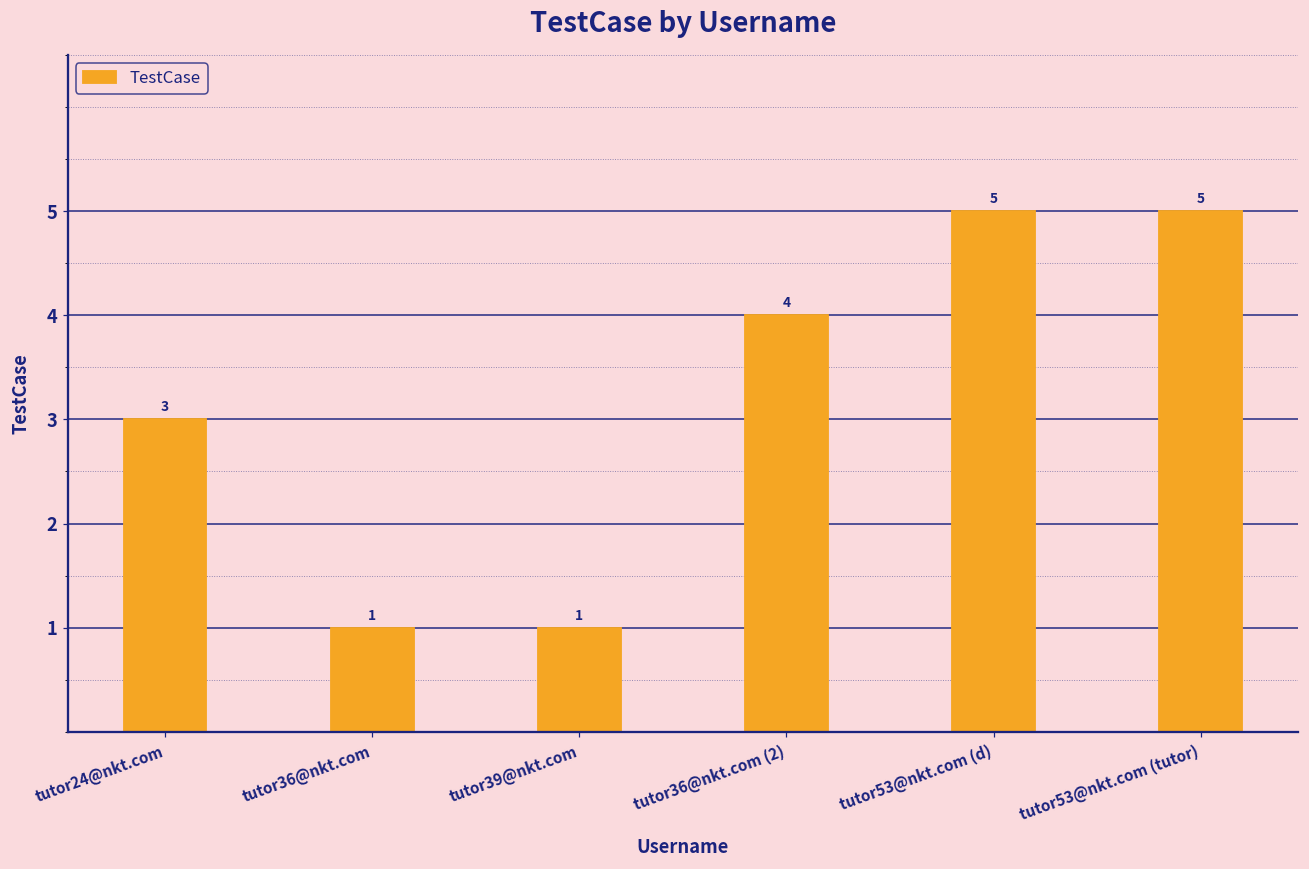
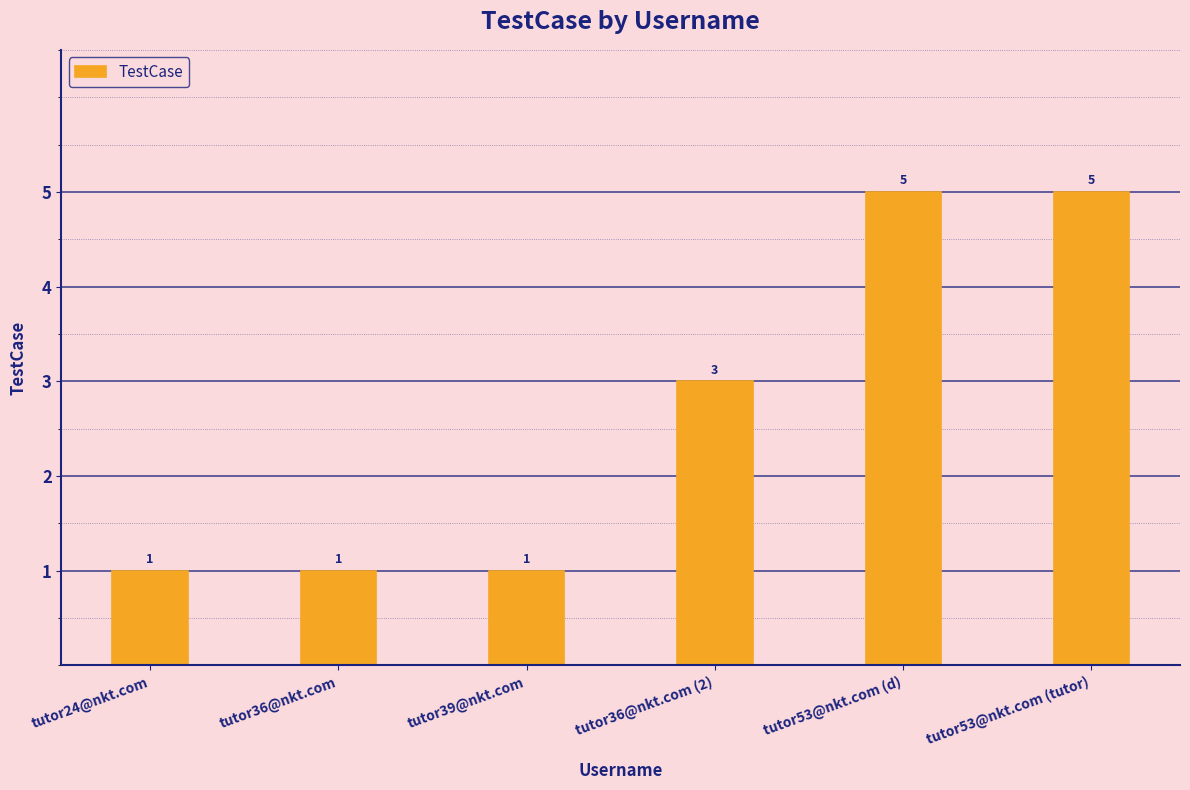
  {
-   "tutor24@nkt.com": 3,
+   "tutor24@nkt.com": 1,
    "tutor36@nkt.com": 1,
    "tutor39@nkt.com": 1,
-   "tutor36@nkt.com (2)": 4,
+   "tutor36@nkt.com (2)": 3,
    "tutor53@nkt.com (d)": 5,
    "tutor53@nkt.com (tutor)": 5
  }
